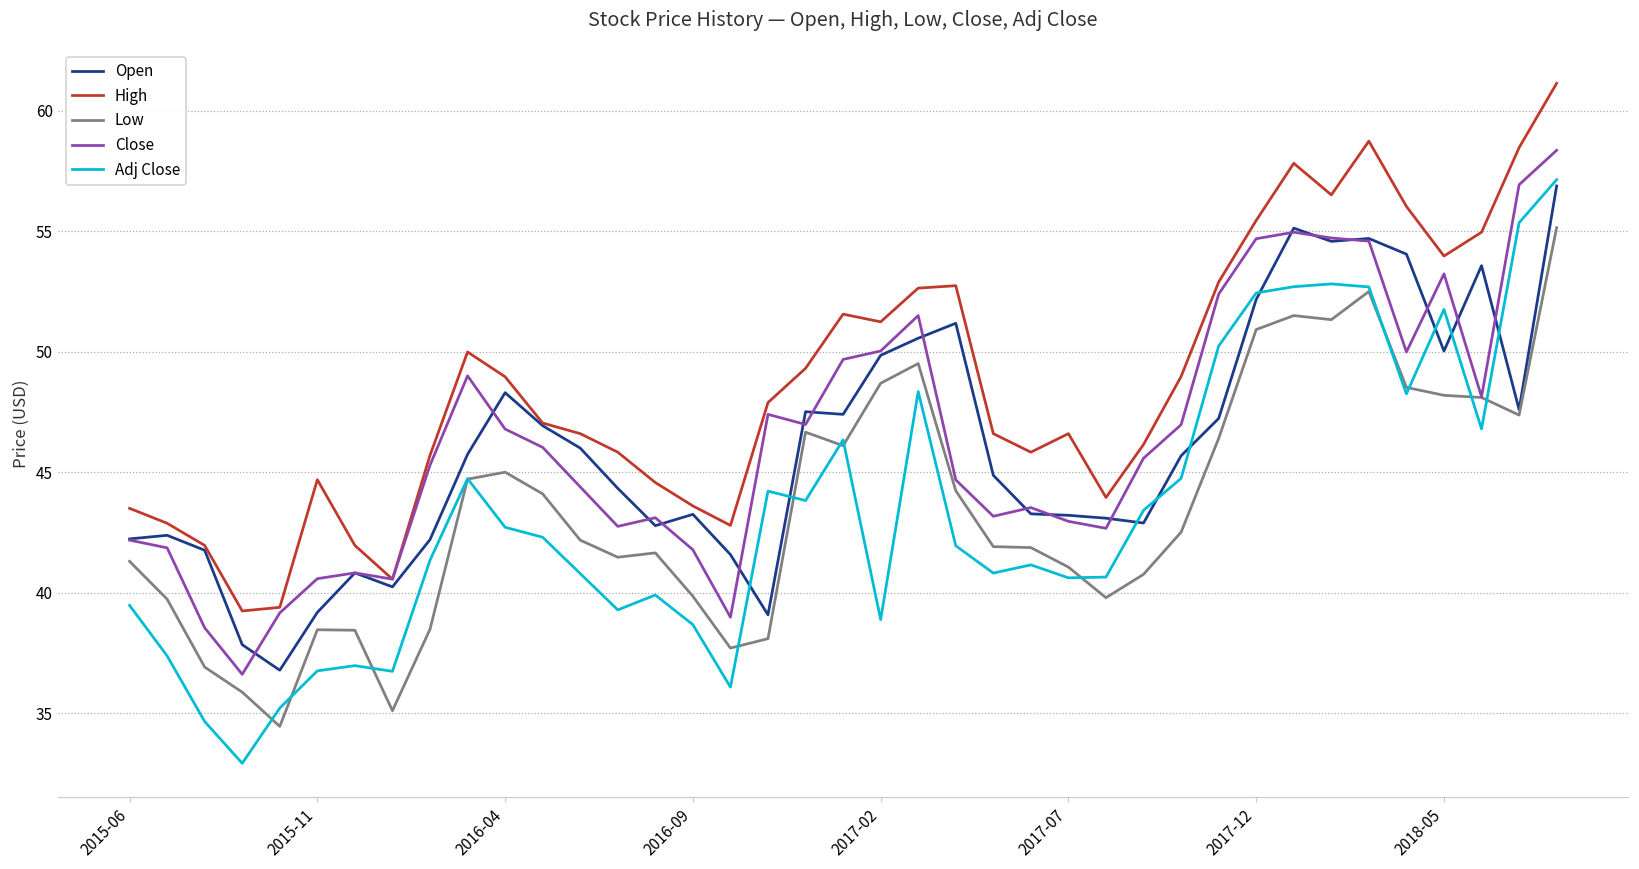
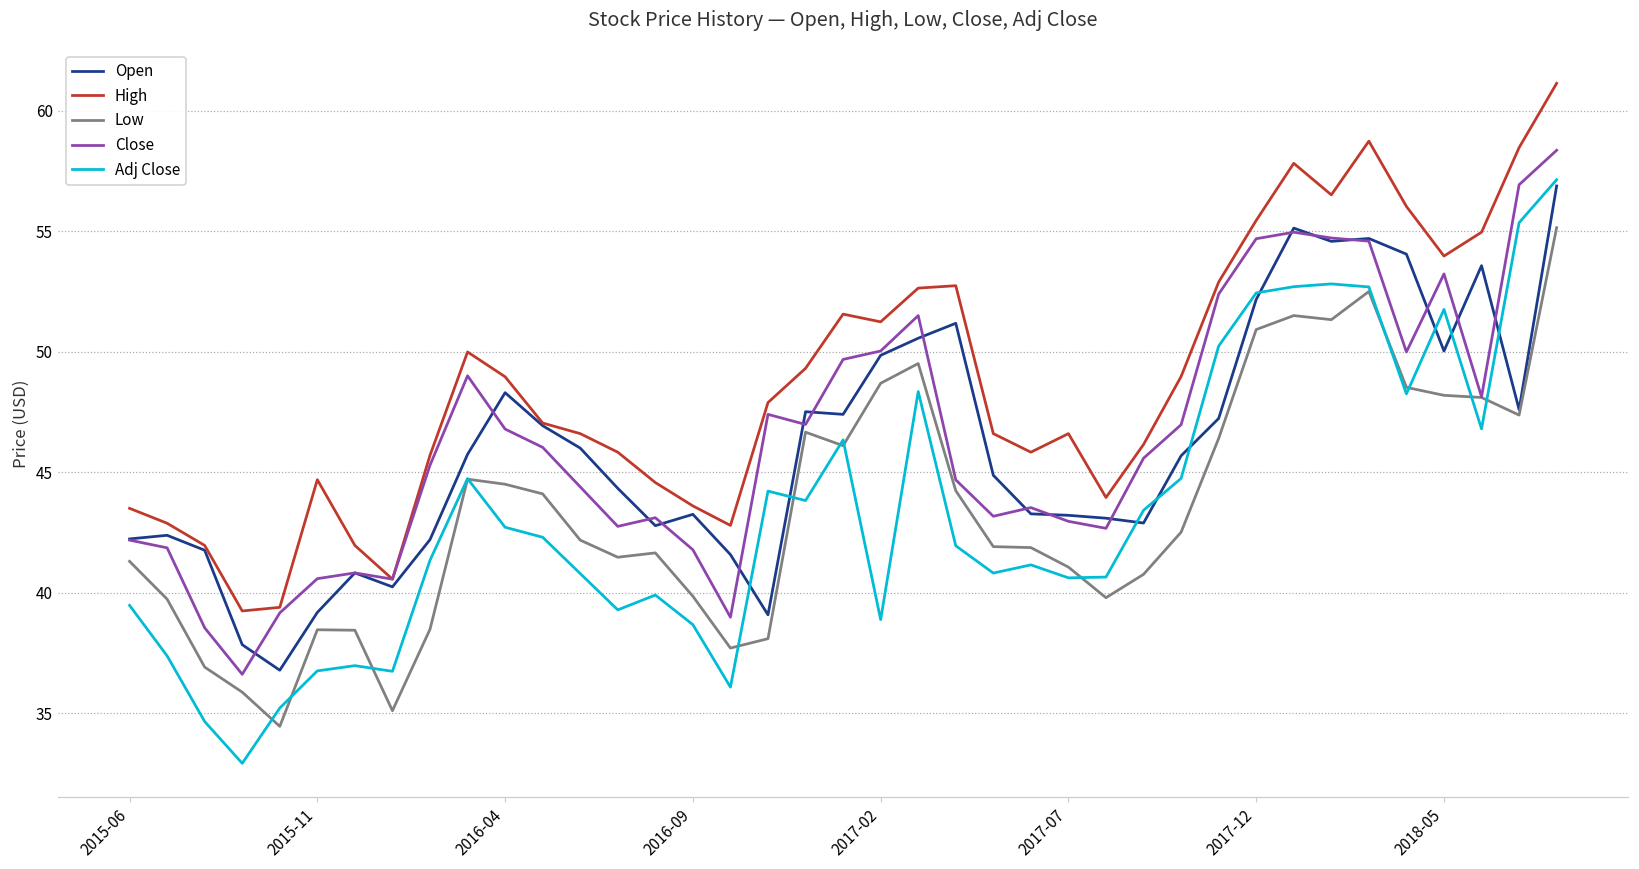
  {
    "Open": {
      "2015-11": 39.2,
      "2016-04": 48.3,
      "2016-09": 43.3,
      "2017-02": 49.8,
      "2017-07": 43.2,
      "2017-12": 52.2,
      "2018-05": 50.0
    },
    "High": {
      "2015-06": 43.5,
      "2015-11": 44.7,
      "2016-04": 49.0,
      "2016-09": 43.6,
      "2017-02": 51.2,
      "2017-07": 46.6,
      "2017-12": 55.5,
      "2018-05": 54.0
    },
    "Low": {
      "2015-06": 41.3,
      "2015-11": 38.5,
-     "2016-04": 45.0,
+     "2016-04": 44.5,
      "2016-09": 39.8,
      "2017-02": 48.7,
      "2017-07": 41.1,
      "2017-12": 50.9,
      "2018-05": 48.2
    },
    "Close": {
      "2015-11": 40.6,
      "2016-04": 46.8,
      "2016-09": 41.8,
      "2017-02": 50.0,
      "2017-07": 43.0,
      "2017-12": 54.7,
      "2018-05": 53.2
    },
    "Adj Close": {
      "2015-06": 39.5,
      "2015-11": 36.8,
      "2016-04": 42.7,
      "2016-09": 38.7,
      "2017-02": 38.9,
      "2017-07": 40.6,
      "2017-12": 52.4,
      "2018-05": 51.8
    }
  }
